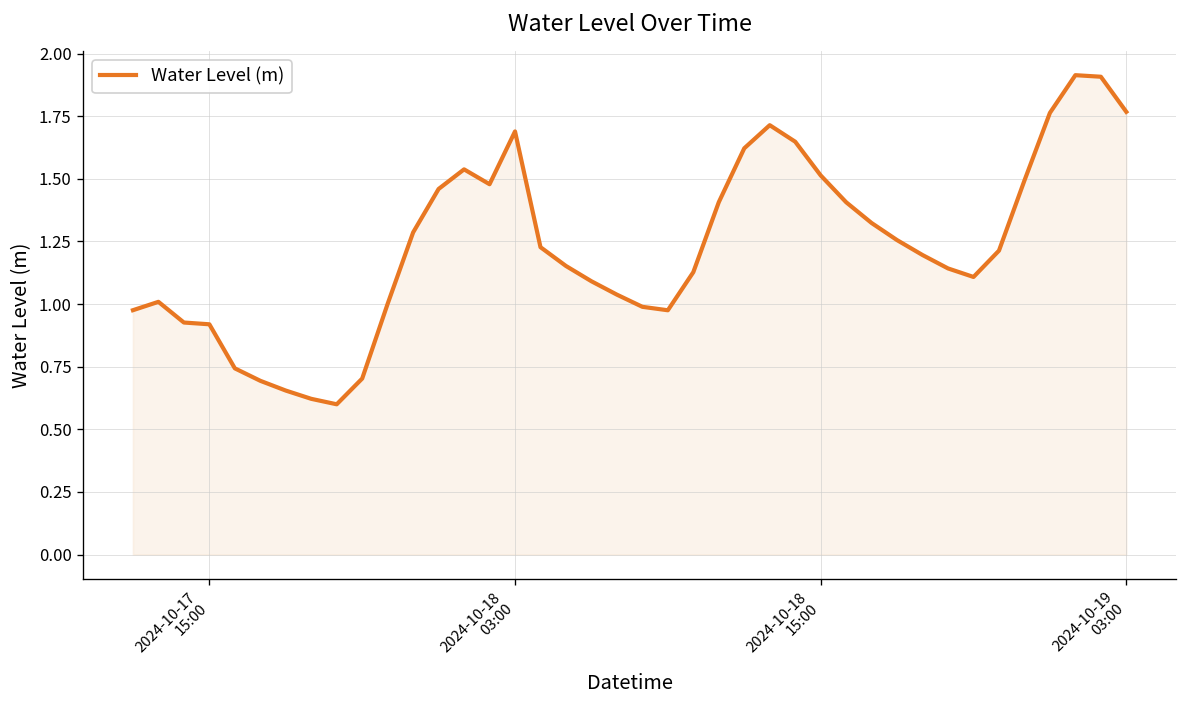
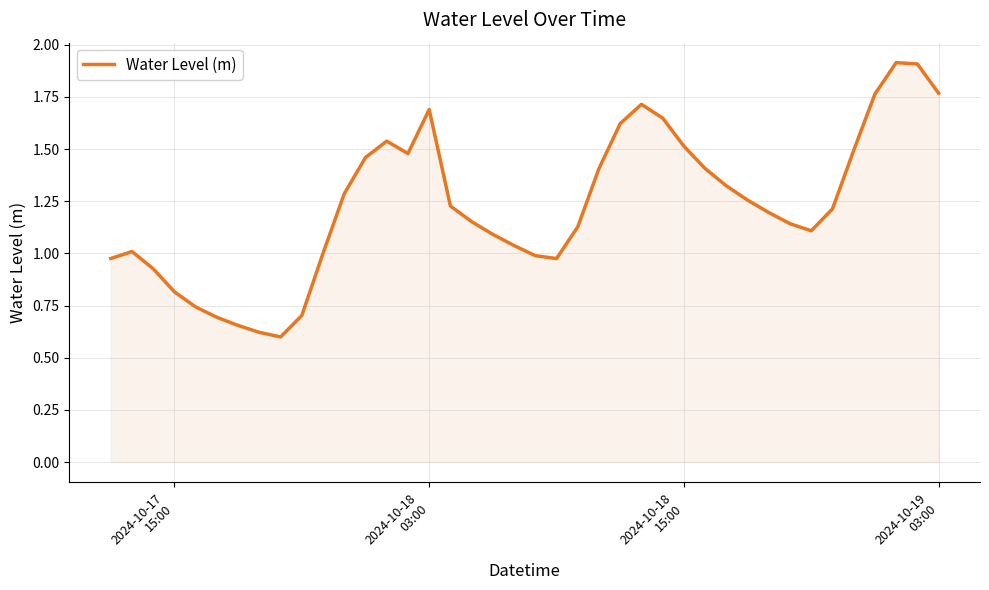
  {
-   "2024-10-17 15:00": 0.92,
+   "2024-10-17 15:00": 0.82,
    "2024-10-18 03:00": 1.69,
    "2024-10-18 15:00": 1.51,
    "2024-10-19 03:00": 1.77
  }
